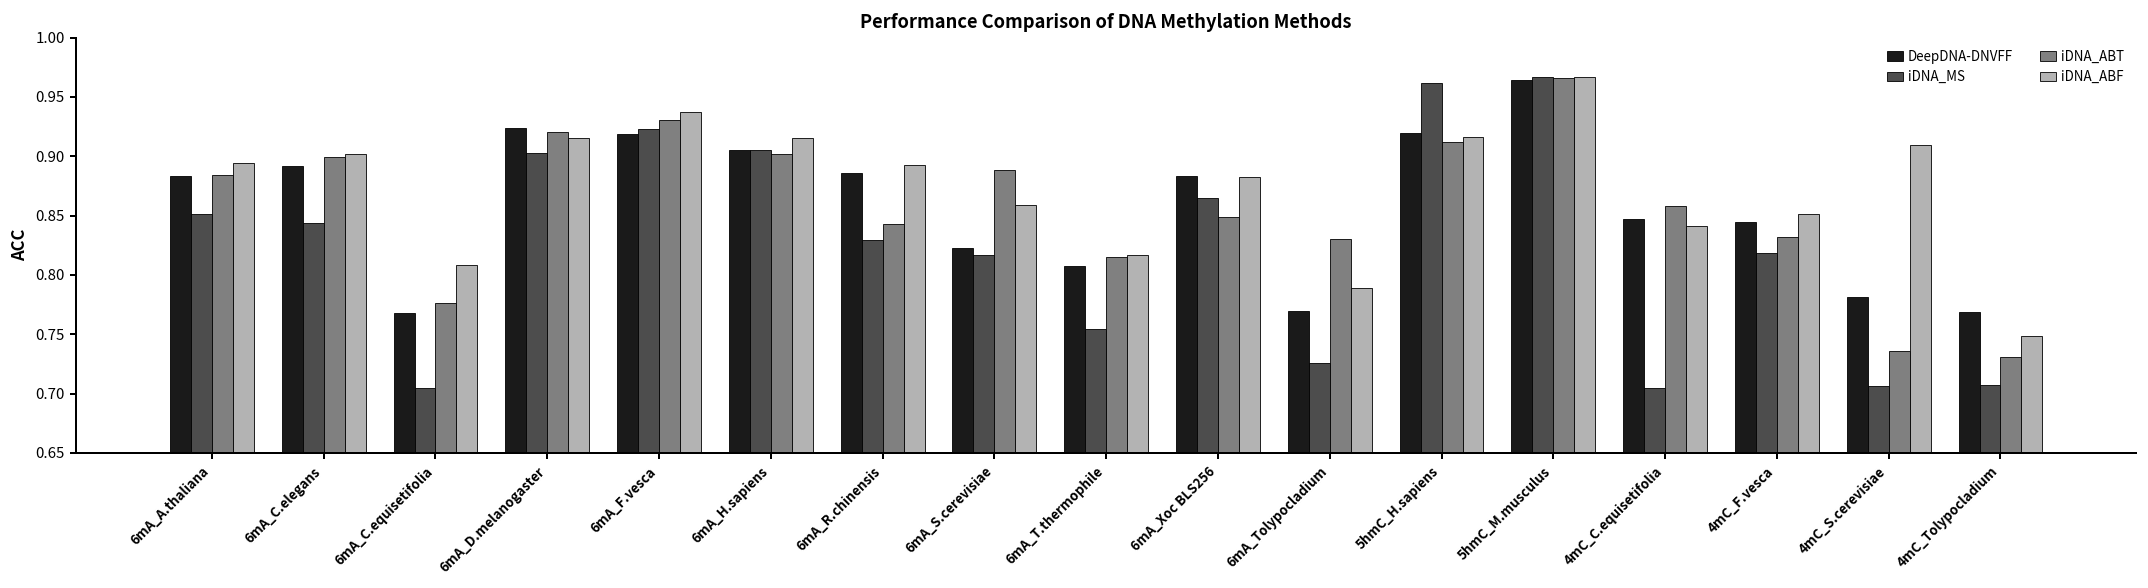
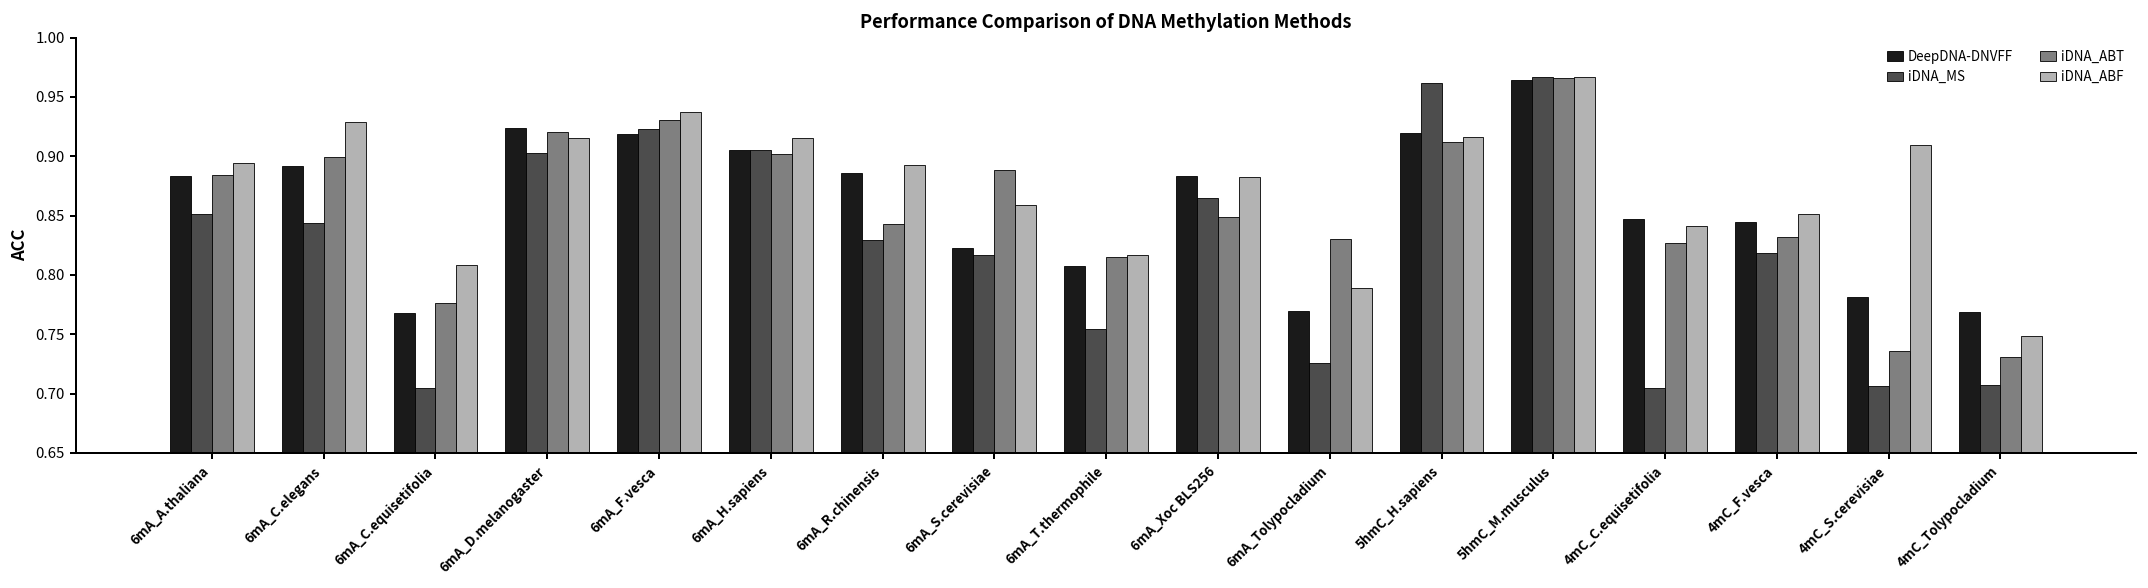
  {
    "DeepDNA-DNVFF": {
      "6mA_A.thaliana": 0.88,
      "6mA_C.elegans": 0.89,
      "6mA_C.equisetifolia": 0.77,
      "6mA_D.melanogaster": 0.92,
      "6mA_F.vesca": 0.92,
      "6mA_H.sapiens": 0.91,
      "6mA_R.chinensis": 0.89,
      "6mA_S.cerevisiae": 0.82,
      "6mA_T.thermophile": 0.81,
      "6mA_Xoc BLS256": 0.88,
      "6mA_Tolypocladium": 0.77,
      "5hmC_H.sapiens": 0.92,
      "5hmC_M.musculus": 0.96,
      "4mC_C.equisetifolia": 0.85,
      "4mC_F.vesca": 0.84,
      "4mC_S.cerevisiae": 0.78,
      "4mC_Tolypocladium": 0.77
    },
    "iDNA_MS": {
      "6mA_A.thaliana": 0.85,
      "6mA_C.elegans": 0.84,
      "6mA_C.equisetifolia": 0.70,
      "6mA_D.melanogaster": 0.90,
      "6mA_F.vesca": 0.92,
      "6mA_H.sapiens": 0.91,
      "6mA_R.chinensis": 0.83,
      "6mA_S.cerevisiae": 0.82,
      "6mA_T.thermophile": 0.75,
      "6mA_Xoc BLS256": 0.87,
      "6mA_Tolypocladium": 0.73,
      "5hmC_H.sapiens": 0.96,
      "5hmC_M.musculus": 0.97,
      "4mC_C.equisetifolia": 0.70,
      "4mC_F.vesca": 0.82,
      "4mC_S.cerevisiae": 0.71,
      "4mC_Tolypocladium": 0.71
    },
    "iDNA_ABT": {
      "6mA_A.thaliana": 0.88,
      "6mA_C.elegans": 0.90,
      "6mA_C.equisetifolia": 0.78,
      "6mA_D.melanogaster": 0.92,
      "6mA_F.vesca": 0.93,
      "6mA_H.sapiens": 0.90,
      "6mA_R.chinensis": 0.84,
      "6mA_S.cerevisiae": 0.89,
      "6mA_T.thermophile": 0.82,
      "6mA_Xoc BLS256": 0.85,
      "6mA_Tolypocladium": 0.83,
      "5hmC_H.sapiens": 0.91,
      "5hmC_M.musculus": 0.97,
-     "4mC_C.equisetifolia": 0.86,
+     "4mC_C.equisetifolia": 0.83,
      "4mC_F.vesca": 0.83,
      "4mC_S.cerevisiae": 0.74,
      "4mC_Tolypocladium": 0.73
    },
    "iDNA_ABF": {
      "6mA_A.thaliana": 0.89,
-     "6mA_C.elegans": 0.90,
+     "6mA_C.elegans": 0.93,
      "6mA_C.equisetifolia": 0.81,
      "6mA_D.melanogaster": 0.92,
      "6mA_F.vesca": 0.94,
      "6mA_H.sapiens": 0.92,
      "6mA_R.chinensis": 0.89,
      "6mA_S.cerevisiae": 0.86,
      "6mA_T.thermophile": 0.82,
      "6mA_Xoc BLS256": 0.88,
      "6mA_Tolypocladium": 0.79,
      "5hmC_H.sapiens": 0.92,
      "5hmC_M.musculus": 0.97,
      "4mC_C.equisetifolia": 0.84,
      "4mC_F.vesca": 0.85,
      "4mC_S.cerevisiae": 0.91,
      "4mC_Tolypocladium": 0.75
    }
  }
